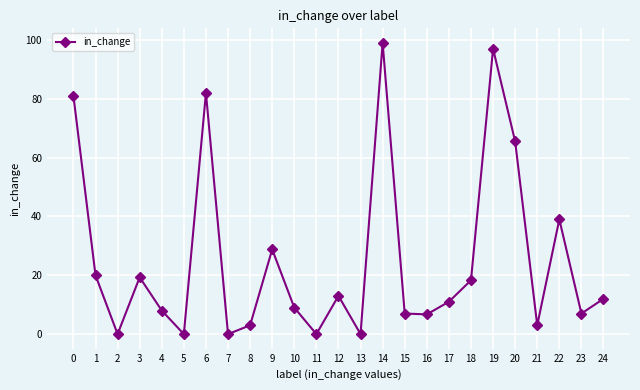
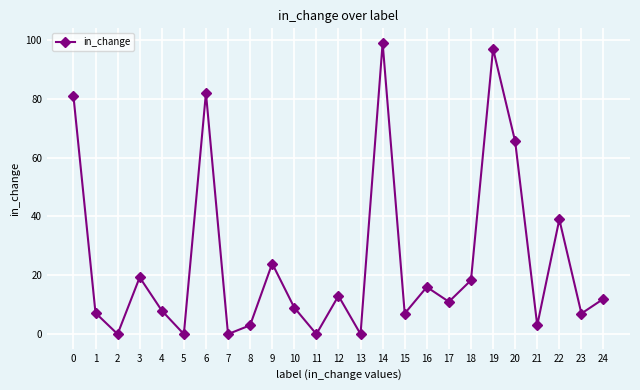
  {
    "0": 81,
-   "1": 20,
+   "1": 7,
    "2": 0,
    "3": 19,
    "4": 8,
    "5": 0,
    "6": 82,
    "7": 0,
    "8": 3,
-   "9": 29,
+   "9": 24,
    "10": 9,
    "11": 0,
    "12": 13,
    "13": 0,
    "14": 99,
    "15": 7,
-   "16": 7,
+   "16": 16,
    "17": 11,
    "18": 18,
    "19": 97,
    "20": 66,
    "21": 3,
    "22": 39,
    "23": 7,
    "24": 12
  }
